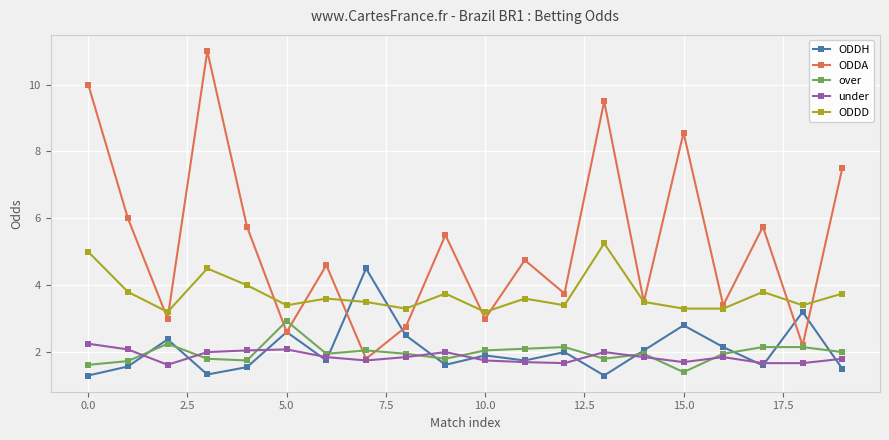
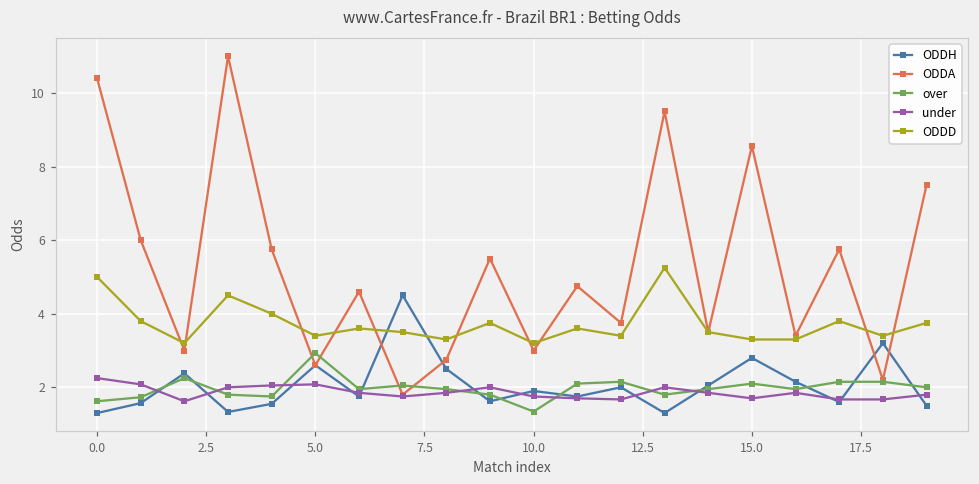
  {
    "ODDH": {
      "0.0": 1.3,
      "10.0": 1.9,
      "15.0": 2.8
    },
    "ODDA": {
-     "0.0": 10.0,
+     "0.0": 10.4,
      "10.0": 3.0,
      "15.0": 8.6
    },
    "over": {
      "0.0": 1.6,
      "5.0": 2.9,
-     "10.0": 2.1,
-     "15.0": 1.4
+     "10.0": 1.3,
+     "15.0": 2.1
    },
    "under": {
      "0.0": 2.3,
      "5.0": 2.1,
      "10.0": 1.8,
      "15.0": 1.7
    },
    "ODDD": {
      "0.0": 5.0,
      "5.0": 3.4,
      "10.0": 3.2,
      "15.0": 3.3
    }
  }
